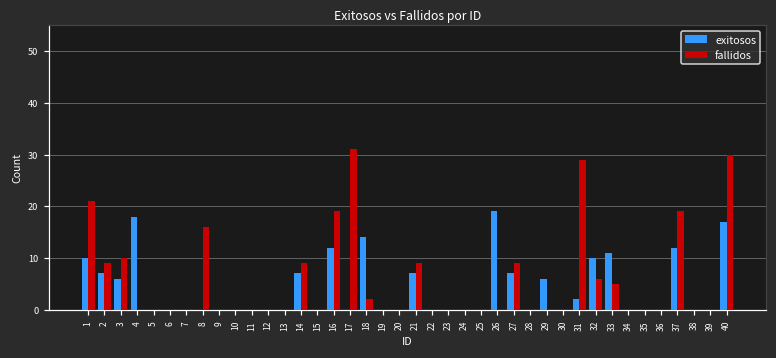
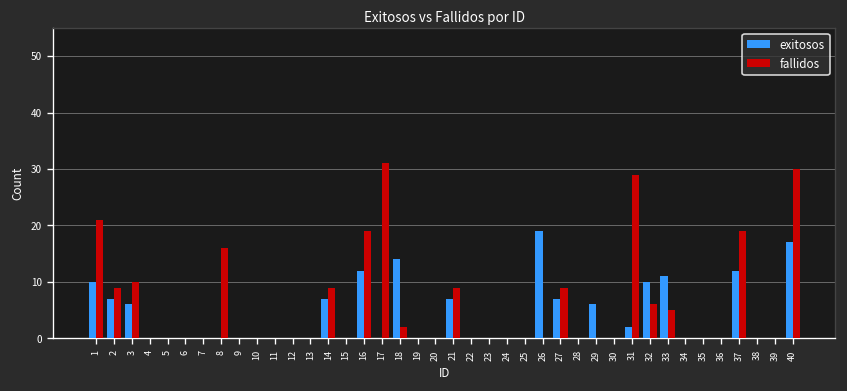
  {
    "exitosos": {
      "1": 10,
      "2": 7,
      "3": 6,
-     "4": 18,
+     "4": 0,
      "5": 0,
      "6": 0,
      "7": 0,
      "8": 0,
      "9": 0,
      "10": 0,
      "11": 0,
      "12": 0,
      "13": 0,
      "14": 7,
      "15": 0,
      "16": 12,
      "17": 0,
      "18": 14,
      "19": 0,
      "20": 0,
      "21": 7,
      "22": 0,
      "23": 0,
      "24": 0,
      "25": 0,
      "26": 19,
      "27": 7,
      "28": 0,
      "29": 6,
      "30": 0,
      "31": 2,
      "32": 10,
      "33": 11,
      "34": 0,
      "35": 0,
      "36": 0,
      "37": 12,
      "38": 0,
      "39": 0,
      "40": 17
    },
    "fallidos": {
      "1": 21,
      "2": 9,
      "3": 10,
      "4": 0,
      "5": 0,
      "6": 0,
      "7": 0,
      "8": 16,
      "9": 0,
      "10": 0,
      "11": 0,
      "12": 0,
      "13": 0,
      "14": 9,
      "15": 0,
      "16": 19,
      "17": 31,
      "18": 2,
      "19": 0,
      "20": 0,
      "21": 9,
      "22": 0,
      "23": 0,
      "24": 0,
      "25": 0,
      "26": 0,
      "27": 9,
      "28": 0,
      "29": 0,
      "30": 0,
      "31": 29,
      "32": 6,
      "33": 5,
      "34": 0,
      "35": 0,
      "36": 0,
      "37": 19,
      "38": 0,
      "39": 0,
      "40": 30
    }
  }
